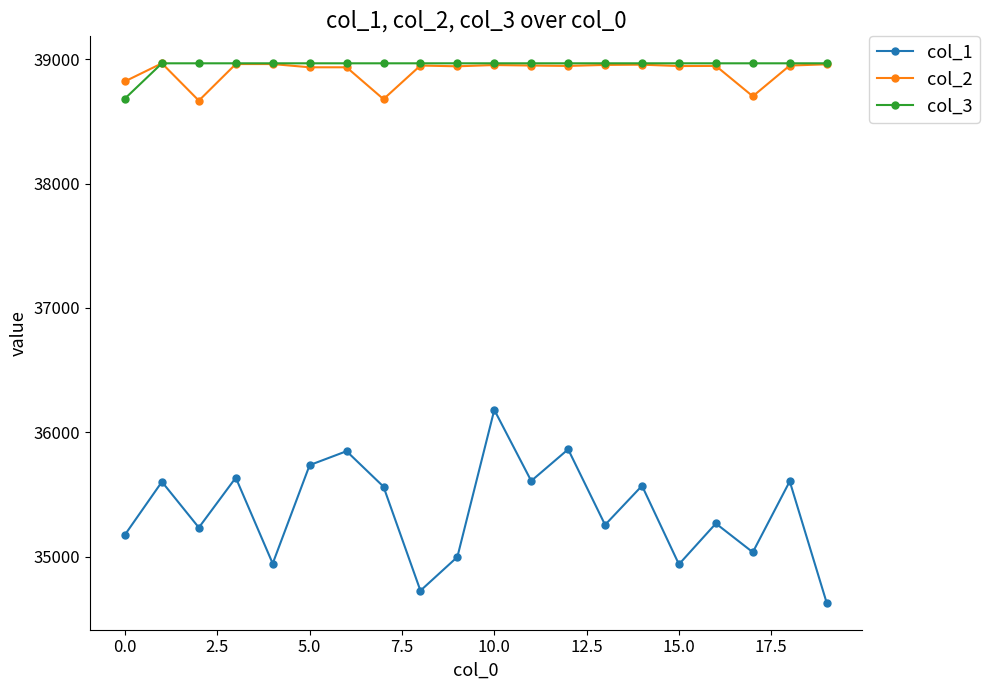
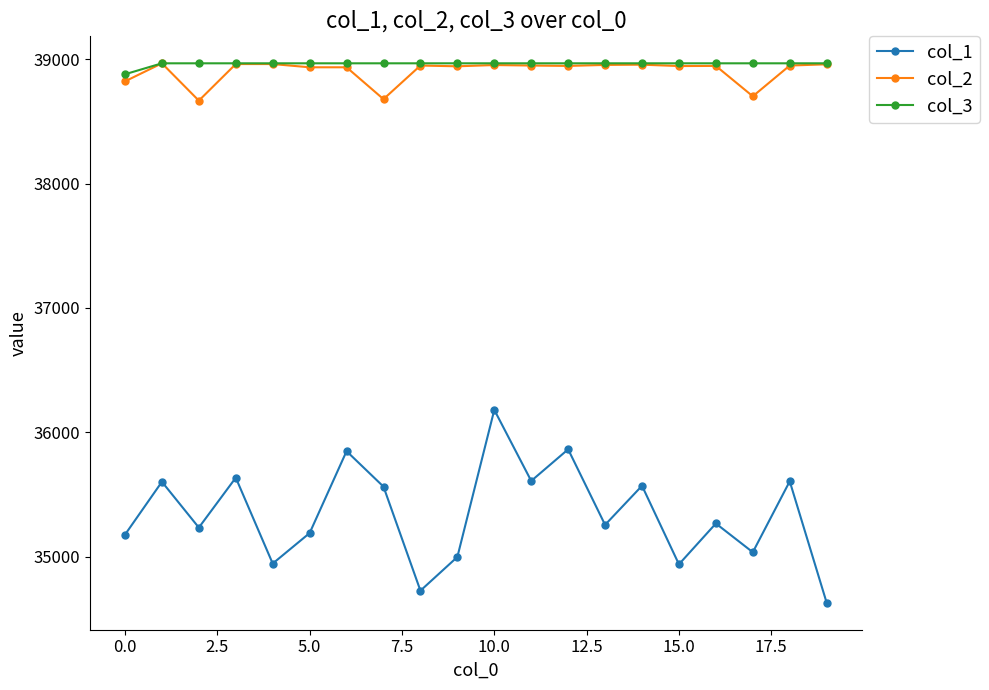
  {
    "col_1": {
      "0.0": 35180,
-     "5.0": 35740,
+     "5.0": 35190,
      "10.0": 36180,
      "15.0": 34940
    },
    "col_2": {
      "0.0": 38820,
      "5.0": 38930,
      "15.0": 38940
    },
    "col_3": {
-     "0.0": 38680,
+     "0.0": 38880,
      "5.0": 38970,
      "15.0": 38970
    }
  }
